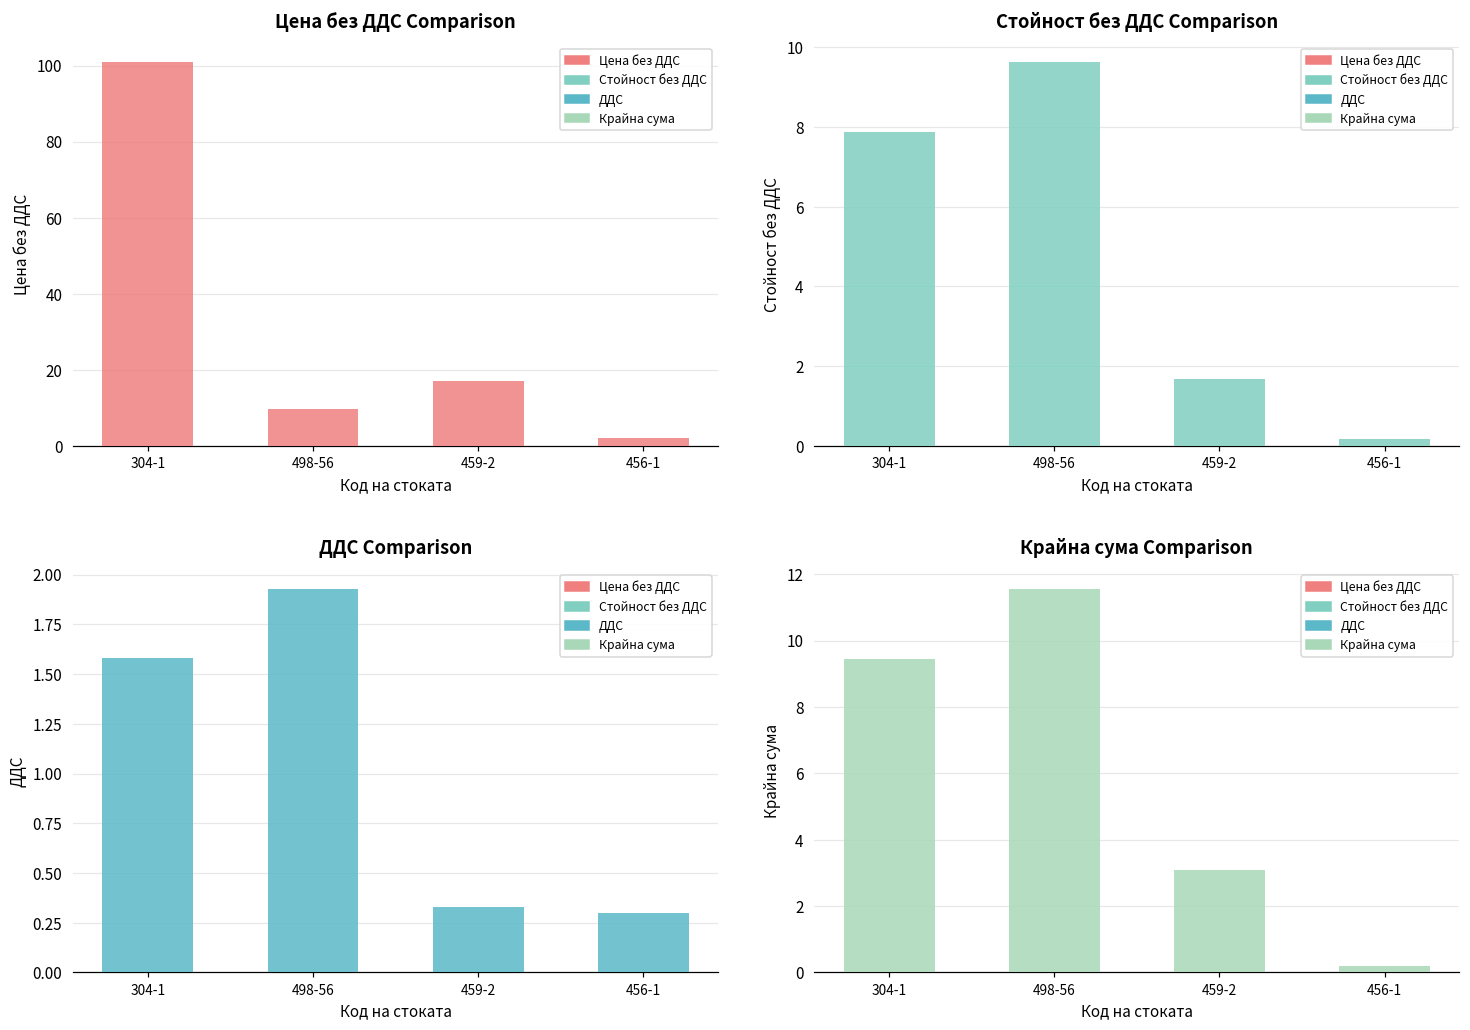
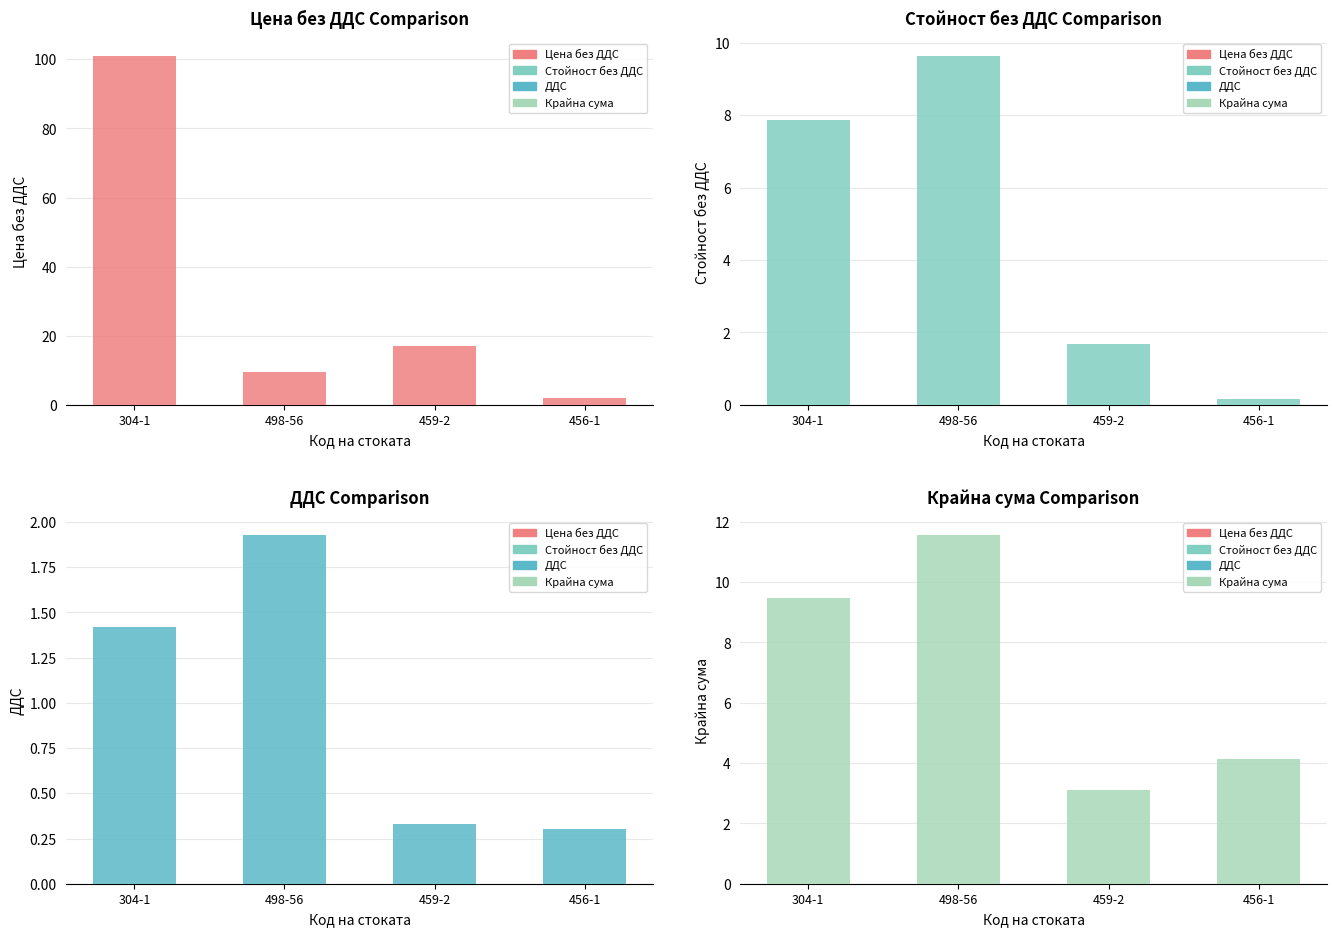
  {
    "Цена без ДДС Comparison": {
      "304-1": 101,
      "498-56": 10,
      "459-2": 17,
      "456-1": 2
    },
    "Стойност без ДДС Comparison": {
      "304-1": 7.9,
      "498-56": 9.6,
      "459-2": 1.7,
      "456-1": 0.2
    },
    "ДДС Comparison": {
-     "304-1": 1.58,
+     "304-1": 1.42,
      "498-56": 1.93,
      "459-2": 0.33,
      "456-1": 0.30
    },
    "Крайна сума Comparison": {
      "304-1": 9.5,
      "498-56": 11.6,
      "459-2": 3.1,
-     "456-1": 0.2
+     "456-1": 4.2
    }
  }
